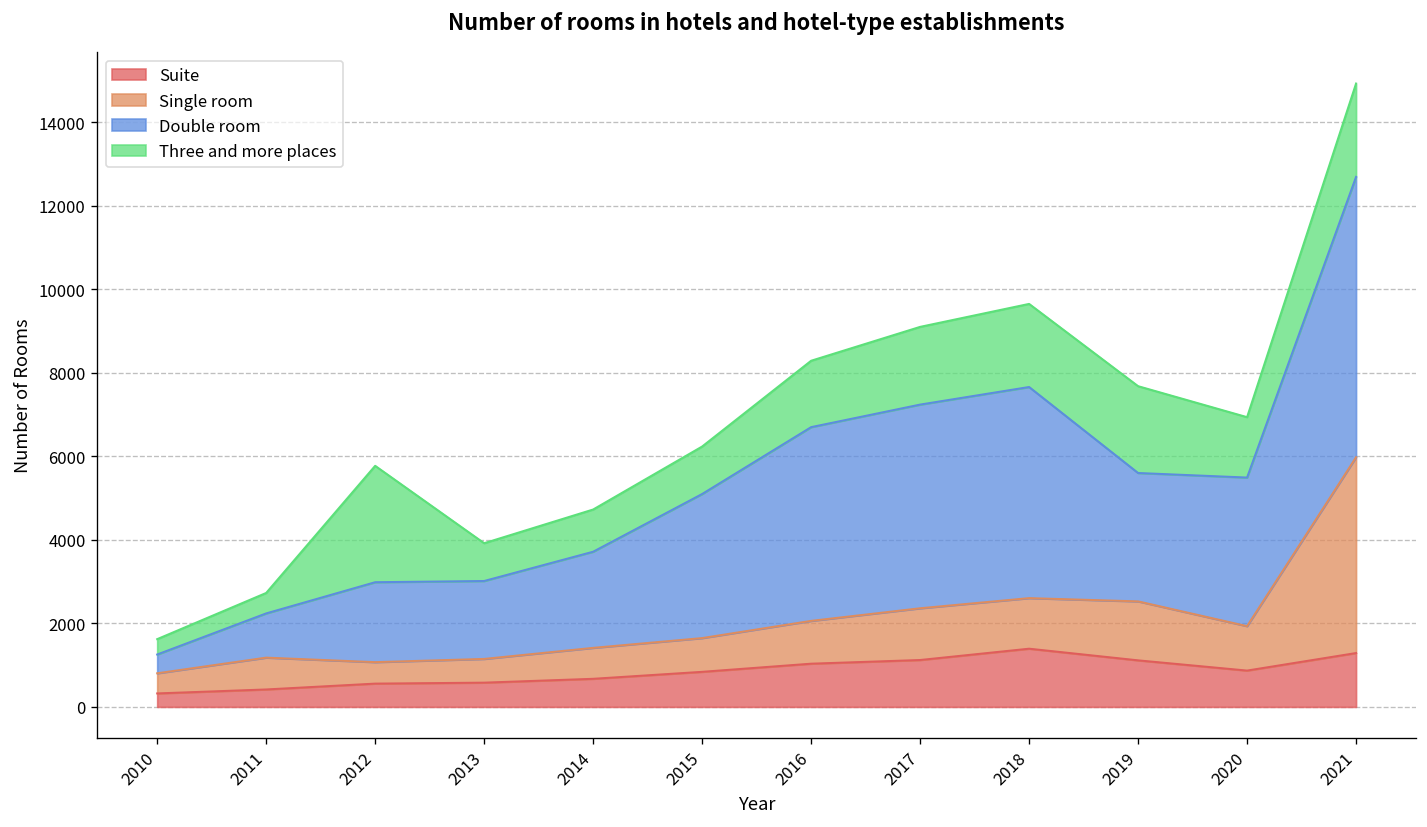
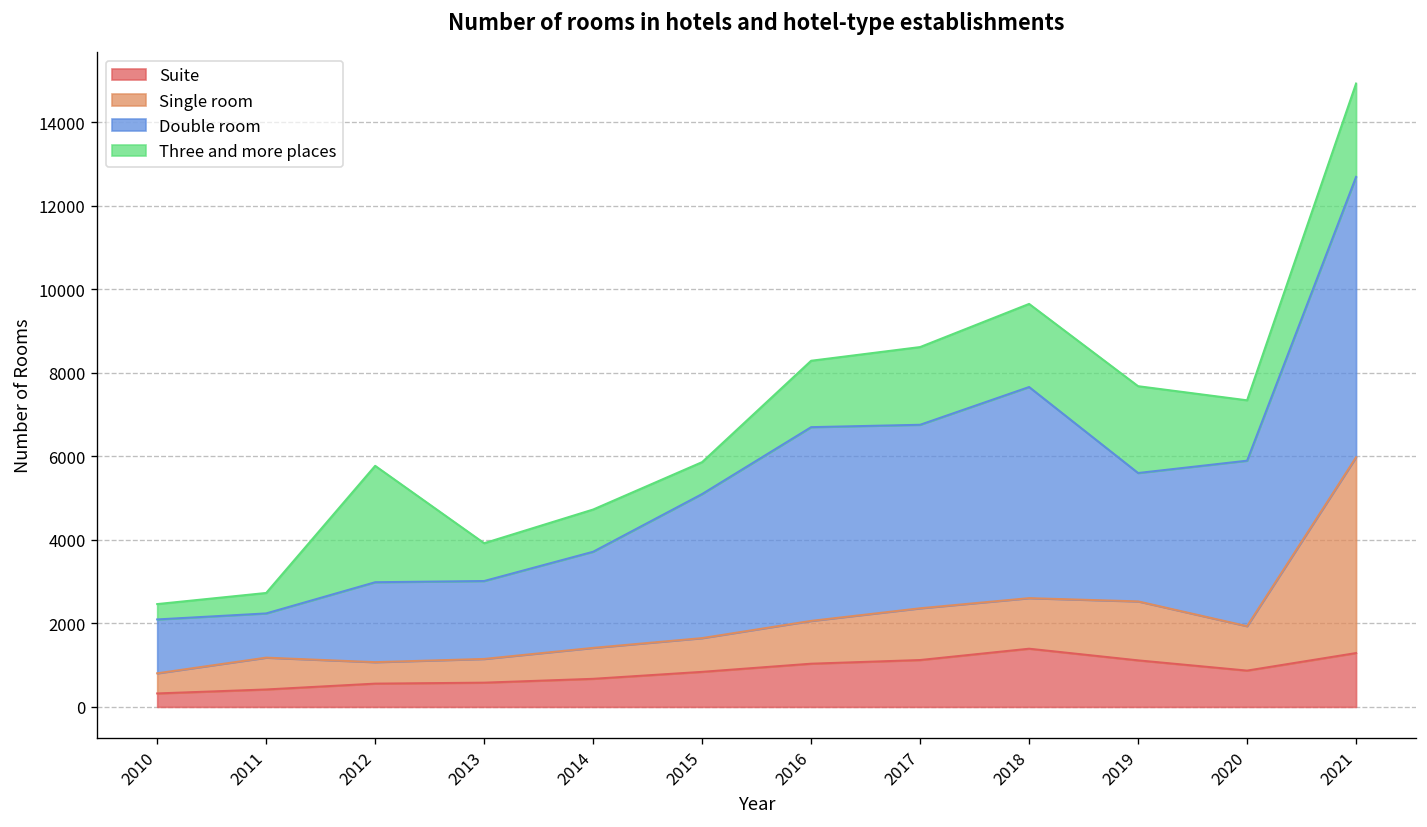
  {
    "Double room": {
-     "2010": 500,
+     "2010": 1300,
      "2011": 1100,
      "2012": 1900,
      "2013": 1900,
      "2014": 2300,
      "2015": 3500,
      "2016": 4600,
-     "2017": 4900,
+     "2017": 4400,
      "2018": 5100,
      "2019": 3100,
-     "2020": 3600,
+     "2020": 4000,
      "2021": 6700
    },
    "Three and more places": {
      "2010": 400,
      "2011": 500,
      "2012": 2800,
      "2013": 900,
      "2014": 1000,
-     "2015": 1100,
+     "2015": 800,
      "2016": 1600,
      "2017": 1900,
      "2018": 2000,
      "2019": 2100,
      "2020": 1400,
      "2021": 2200
    }
  }
